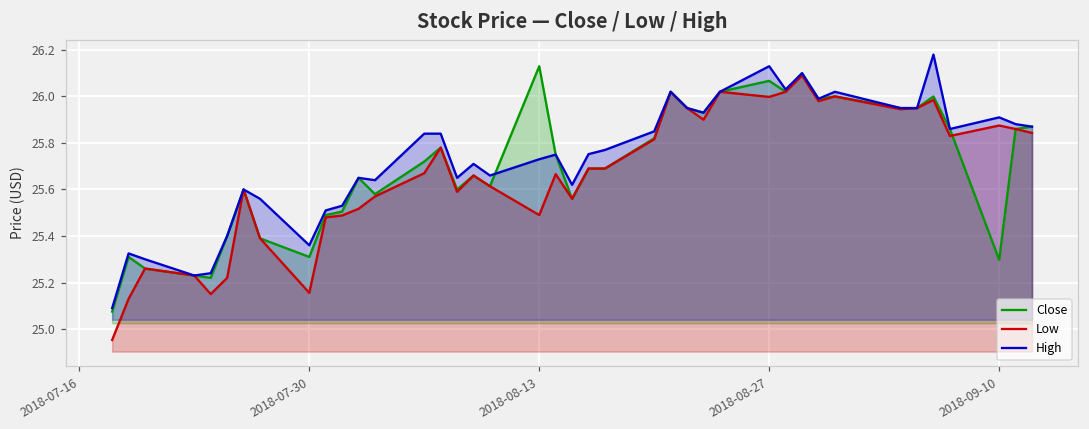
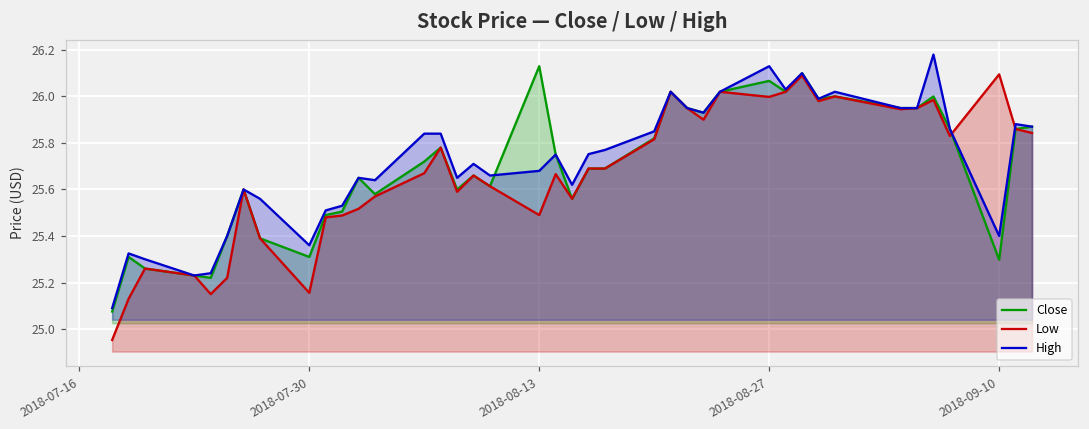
  {
    "Close": {
      "2018-07-30": 25.31,
      "2018-08-13": 26.13,
      "2018-08-27": 26.07,
      "2018-09-10": 25.30
    },
    "Low": {
      "2018-07-30": 25.16,
      "2018-08-13": 25.49,
      "2018-08-27": 26.00,
-     "2018-09-10": 25.88
+     "2018-09-10": 26.10
    },
    "High": {
      "2018-07-30": 25.36,
-     "2018-08-13": 25.73,
+     "2018-08-13": 25.68,
      "2018-08-27": 26.13,
-     "2018-09-10": 25.91
+     "2018-09-10": 25.40
    }
  }
